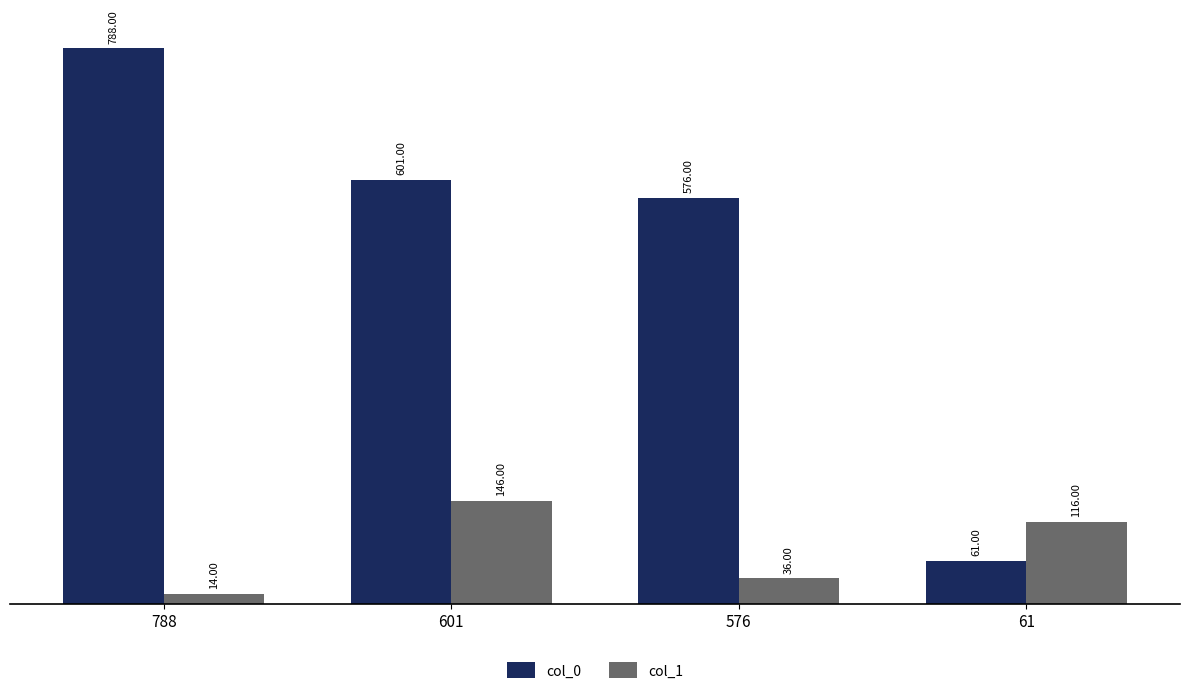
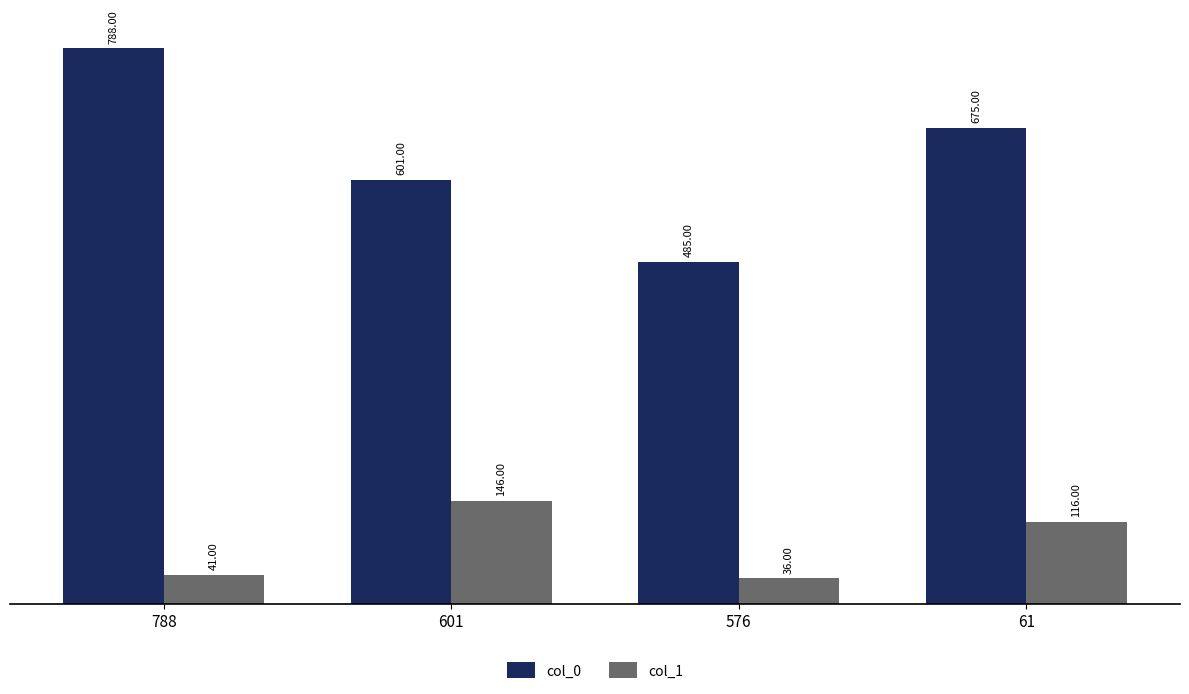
  {
    "col_0": {
      "788": 788.00,
      "601": 601.00,
-     "576": 576.00,
-     "61": 61.00
+     "576": 485.00,
+     "61": 675.00
    },
    "col_1": {
-     "788": 14.00,
+     "788": 41.00,
      "601": 146.00,
      "576": 36.00,
      "61": 116.00
    }
  }
